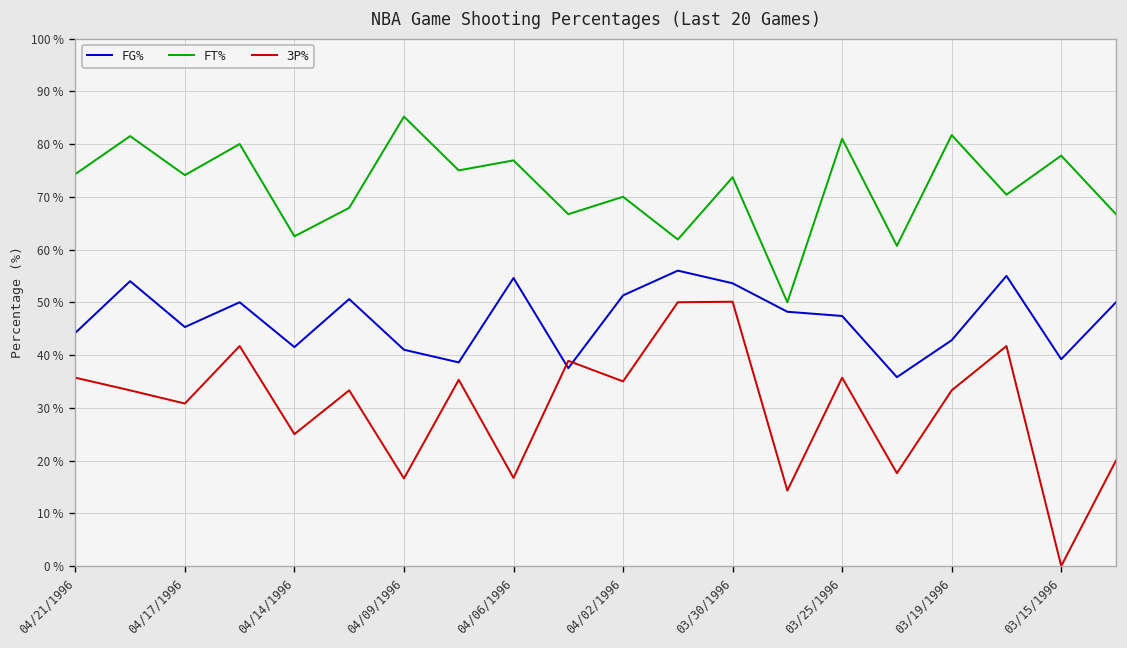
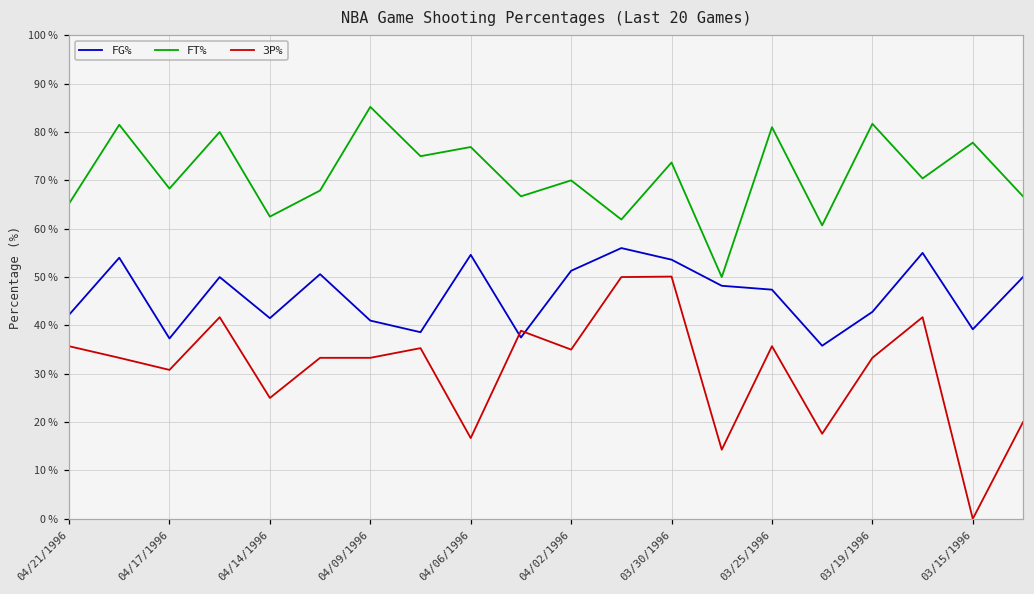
  {
    "FG%": {
-     "04/21/1996": "44 %",
-     "04/17/1996": "45 %",
+     "04/21/1996": "42 %",
+     "04/17/1996": "37 %",
      "04/14/1996": "42 %",
      "04/09/1996": "41 %",
      "04/06/1996": "55 %",
      "04/02/1996": "51 %",
      "03/30/1996": "54 %",
      "03/25/1996": "47 %",
      "03/19/1996": "43 %",
      "03/15/1996": "39 %"
    },
    "FT%": {
-     "04/21/1996": "74 %",
-     "04/17/1996": "74 %",
+     "04/21/1996": "65 %",
+     "04/17/1996": "68 %",
      "04/14/1996": "63 %",
      "04/09/1996": "85 %",
      "04/06/1996": "77 %",
      "04/02/1996": "70 %",
      "03/30/1996": "74 %",
      "03/25/1996": "81 %",
      "03/19/1996": "82 %",
      "03/15/1996": "78 %"
    },
    "3P%": {
      "04/21/1996": "36 %",
      "04/17/1996": "31 %",
      "04/14/1996": "25 %",
-     "04/09/1996": "17 %",
+     "04/09/1996": "33 %",
      "04/06/1996": "17 %",
      "04/02/1996": "35 %",
      "03/30/1996": "50 %",
      "03/25/1996": "36 %",
      "03/19/1996": "33 %",
      "03/15/1996": "0 %"
    }
  }
